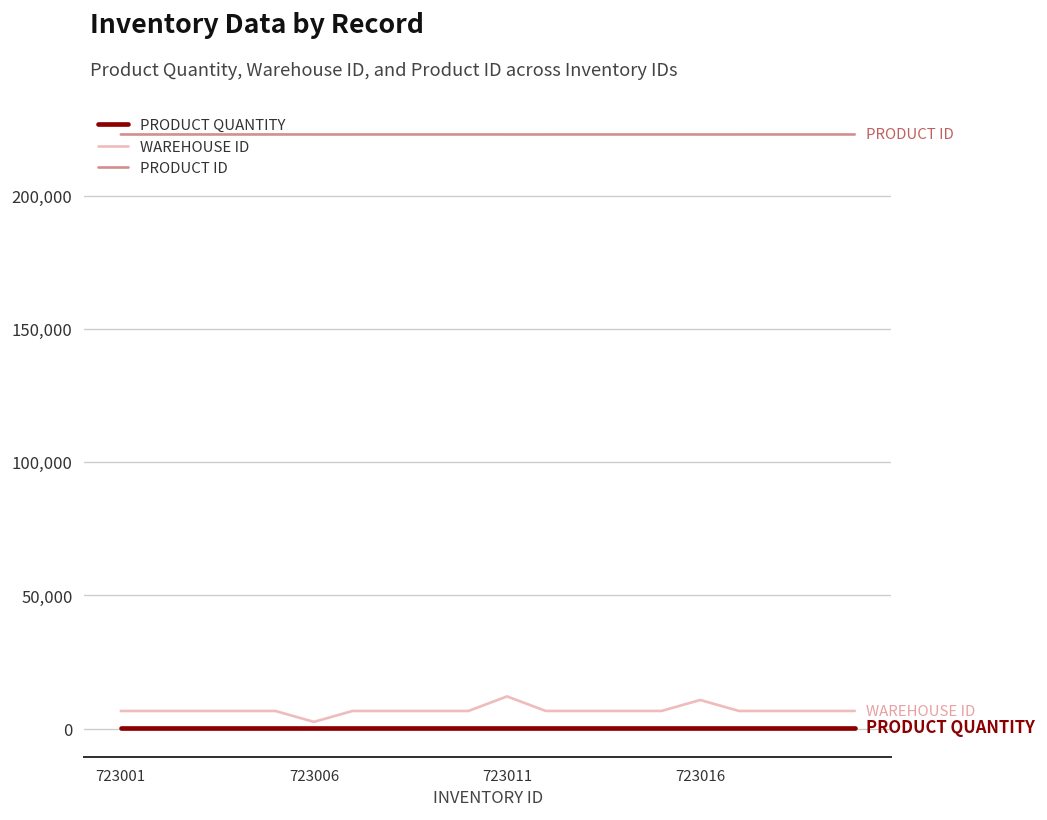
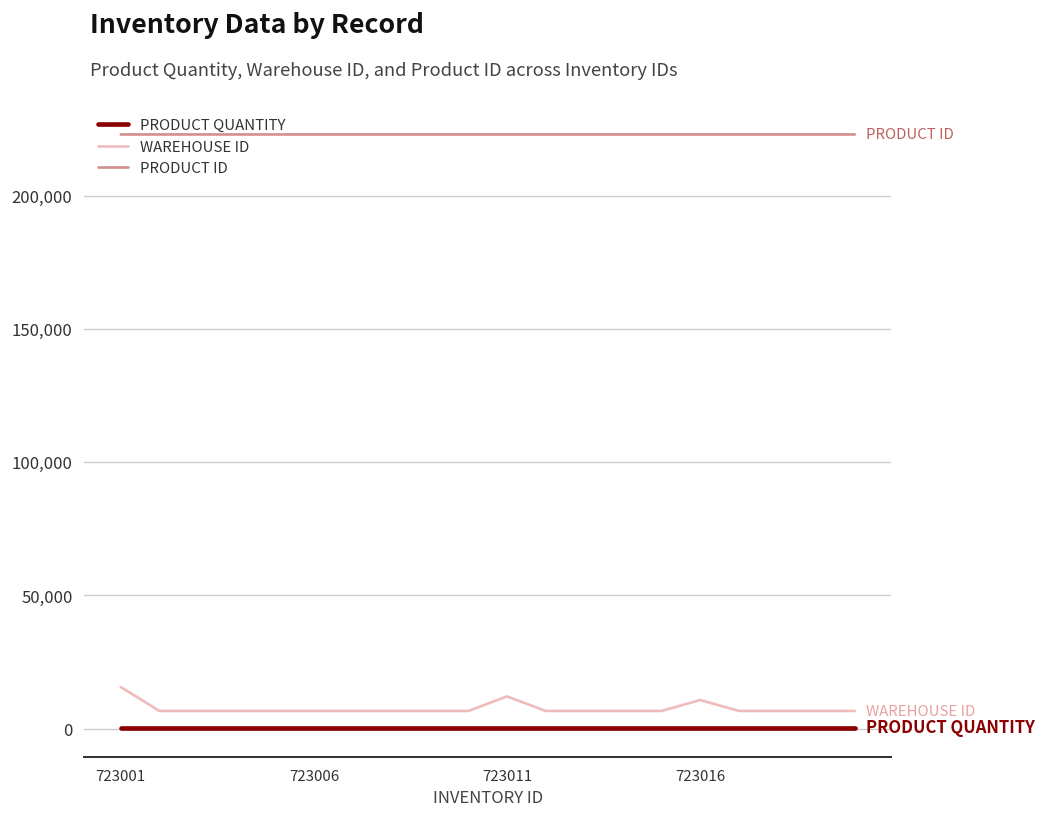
  {
    "PRODUCT QUANTITY": {
      "723001": "0",
      "723006": "0",
      "723011": "0",
      "723016": "0"
    },
    "WAREHOUSE ID": {
-     "723001": "7,000",
-     "723006": "3,000",
+     "723001": "16,000",
+     "723006": "7,000",
      "723011": "12,000",
      "723016": "11,000"
    },
    "PRODUCT ID": {
      "723001": "223,000",
      "723006": "223,000",
      "723011": "223,000",
      "723016": "223,000"
    }
  }
